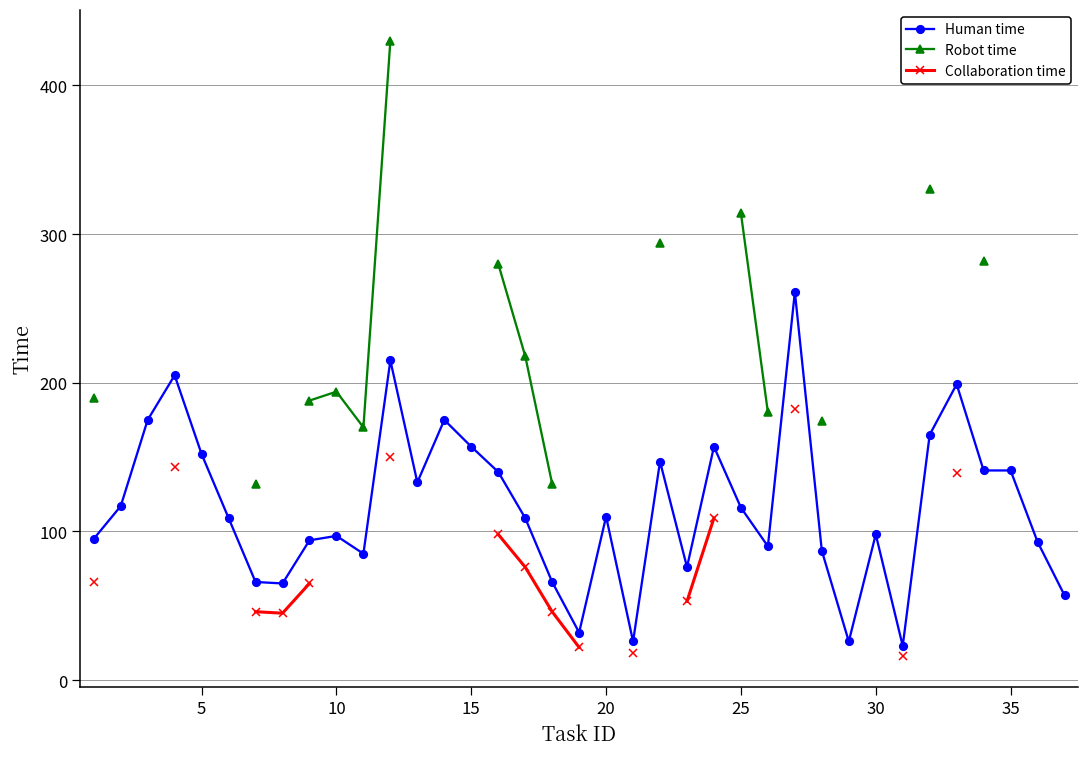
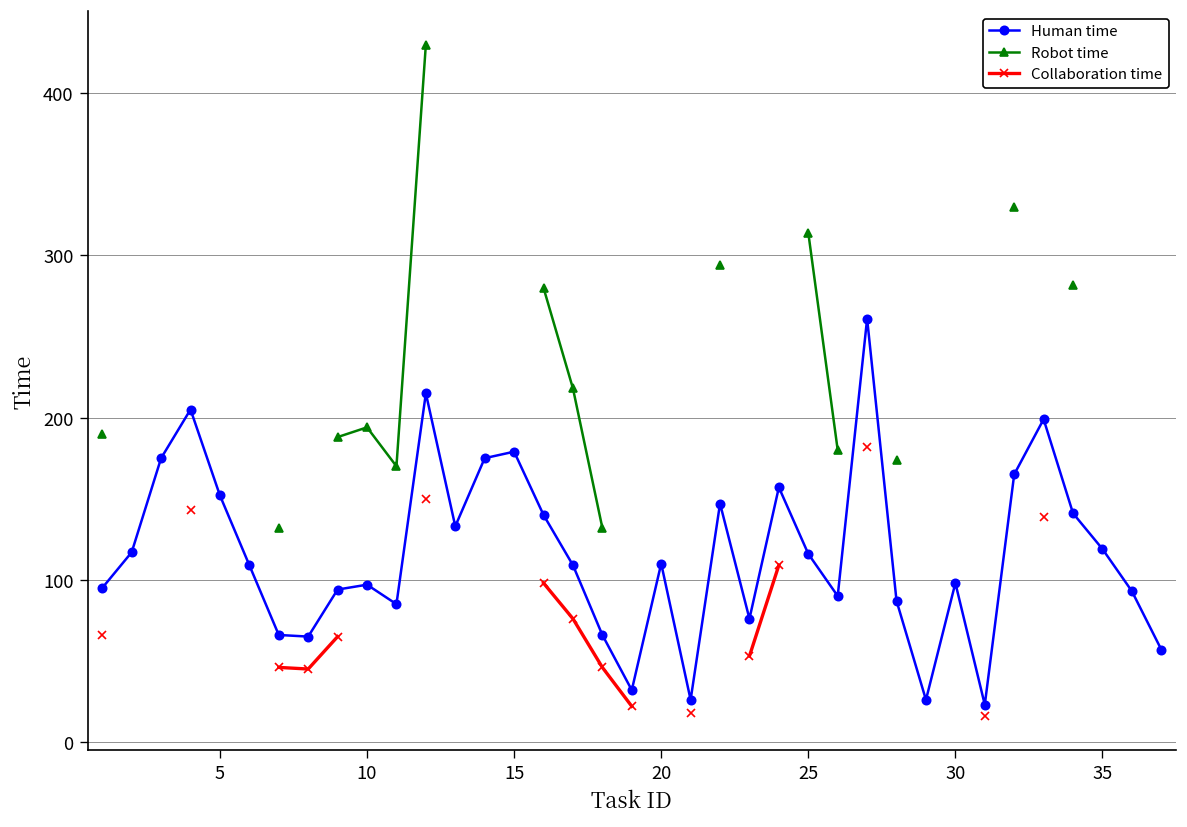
  {
    "Human time": {
      "5": 152,
      "10": 97,
-     "15": 157,
+     "15": 179,
      "20": 110,
      "25": 116,
      "30": 98,
-     "35": 141
+     "35": 119
    },
    "Robot time": {
      "10": 194,
      "25": 314
    }
  }
